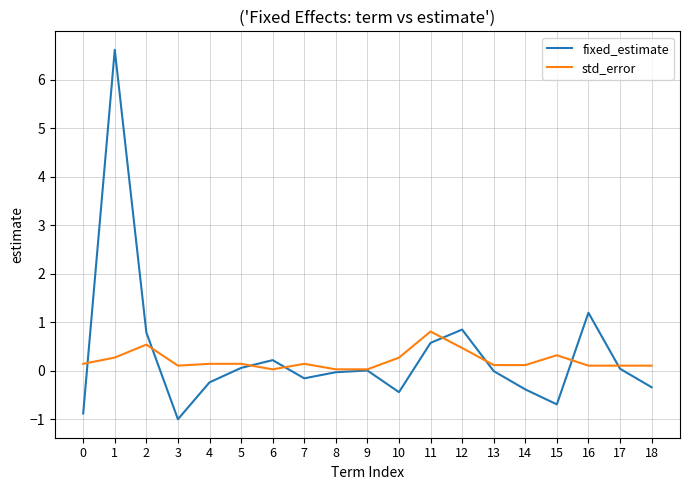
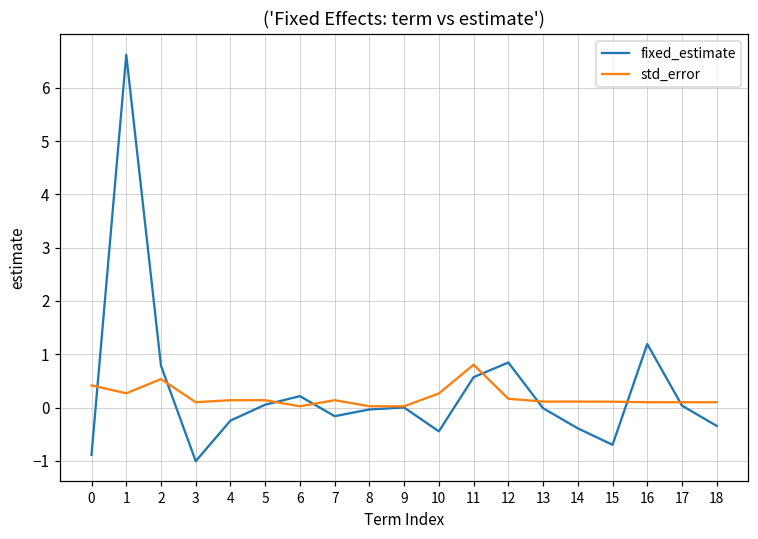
  {
    "fixed_estimate": {
      "0": -0.9,
      "1": 6.6,
      "2": 0.8,
      "3": -1.0,
      "4": -0.2,
      "5": 0.1,
      "6": 0.2,
      "7": -0.2,
      "8": 0.0,
      "10": -0.4,
      "11": 0.6,
      "12": 0.8,
      "13": 0.0,
      "14": -0.4,
      "15": -0.7,
      "16": 1.2,
      "17": 0.0,
      "18": -0.3
    },
    "std_error": {
-     "0": 0.1,
+     "0": 0.4,
      "1": 0.3,
      "2": 0.5,
      "3": 0.1,
      "4": 0.1,
      "5": 0.1,
      "6": 0.0,
      "7": 0.1,
      "8": 0.0,
      "10": 0.3,
      "11": 0.8,
-     "12": 0.5,
+     "12": 0.2,
      "13": 0.1,
      "14": 0.1,
-     "15": 0.3,
+     "15": 0.1,
      "16": 0.1,
      "17": 0.1,
      "18": 0.1
    }
  }
